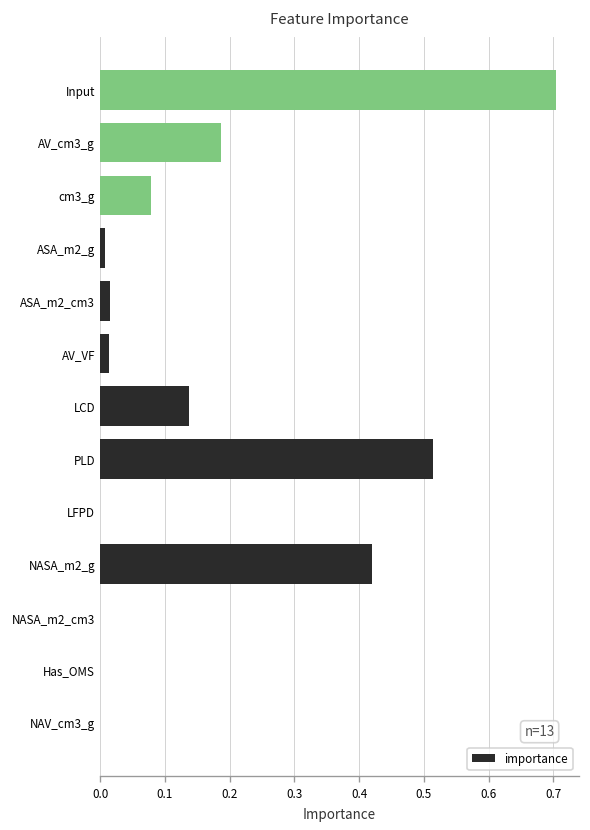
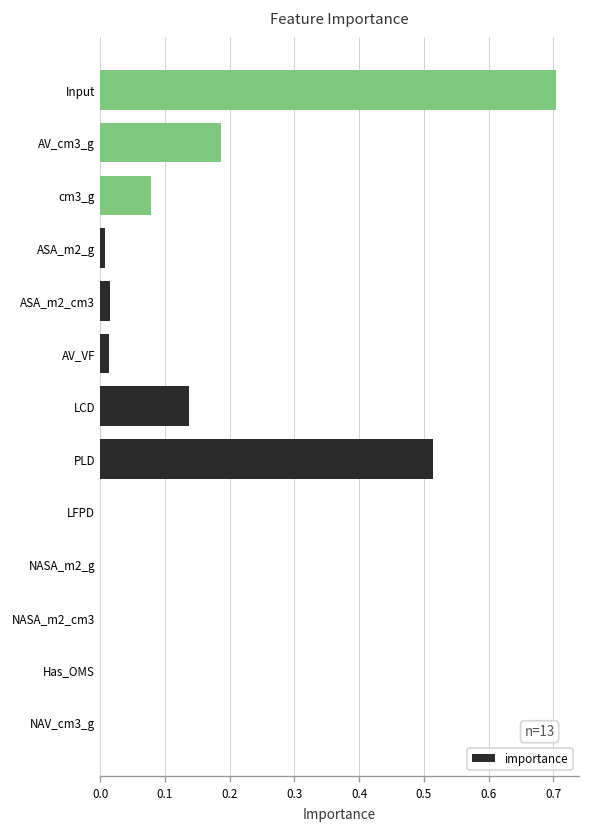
  {
    "Input": 0.70,
    "AV_cm3_g": 0.19,
    "cm3_g": 0.08,
    "ASA_m2_g": 0.01,
    "ASA_m2_cm3": 0.01,
    "AV_VF": 0.01,
    "LCD": 0.14,
    "PLD": 0.51,
-   "NASA_m2_g": 0.42
+   "NASA_m2_g": 0.00
  }
